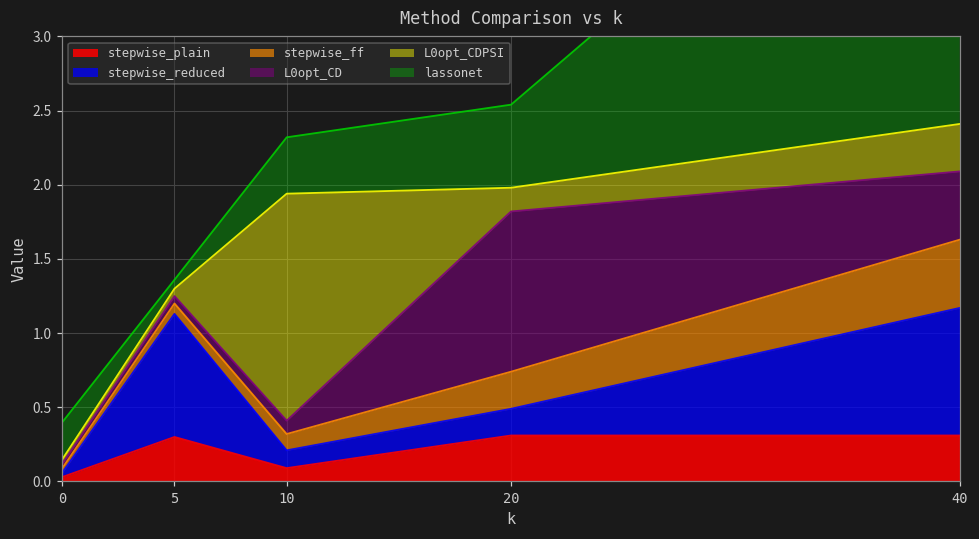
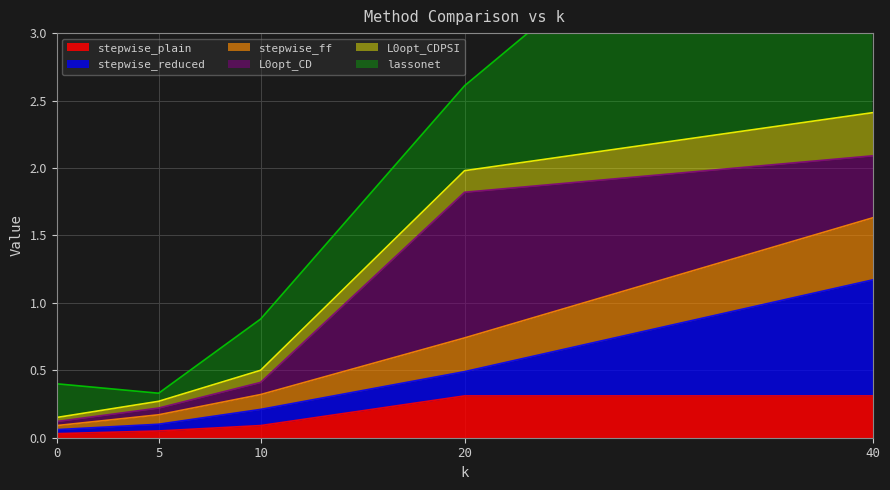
  {
    "stepwise_plain": {
      "0": 0.03,
-     "5": 0.30,
+     "5": 0.05,
      "10": 0.09,
      "20": 0.31,
      "40": 0.31
    },
    "stepwise_reduced": {
      "0": 0.03,
-     "5": 0.83,
+     "5": 0.05,
      "10": 0.12,
      "20": 0.18,
      "40": 0.86
    },
    "stepwise_ff": {
      "0": 0.03,
      "5": 0.07,
      "10": 0.11,
      "20": 0.25,
      "40": 0.46
    },
    "L0opt_CD": {
      "0": 0.03,
      "5": 0.05,
      "10": 0.09,
      "20": 1.08,
      "40": 0.46
    },
    "L0opt_CDPSI": {
      "0": 0.03,
      "5": 0.05,
-     "10": 1.53,
+     "10": 0.09,
      "20": 0.16,
      "40": 0.32
    },
    "lassonet": {
      "0": 0.25,
      "5": 0.06,
      "10": 0.38,
-     "20": 0.56
+     "20": 0.63
    }
  }
